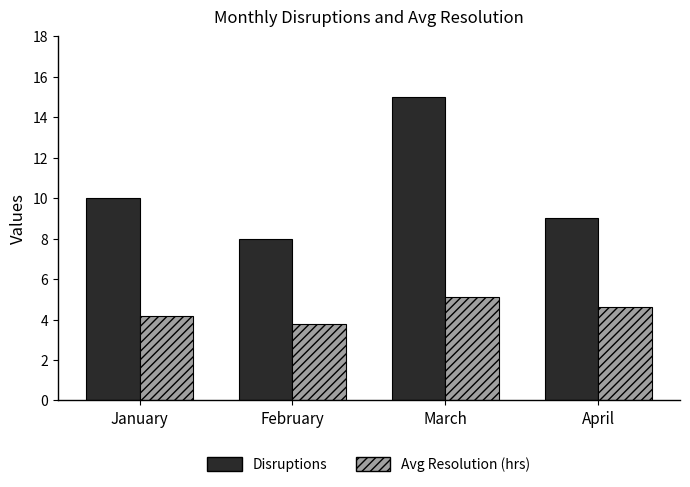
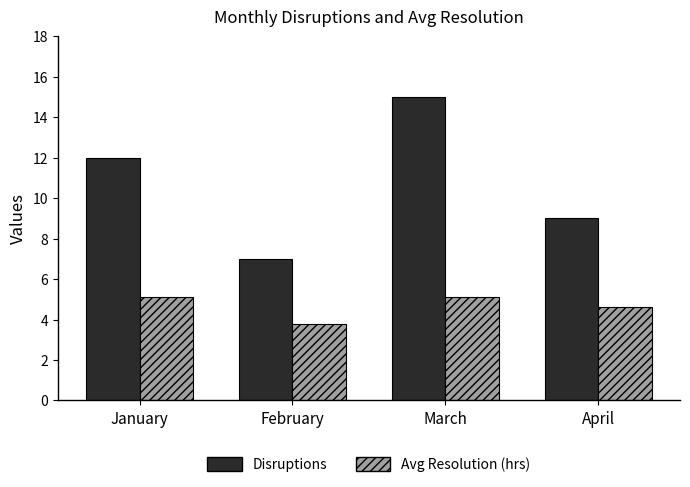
  {
    "Disruptions": {
-     "January": 10,
-     "February": 8,
+     "January": 12,
+     "February": 7,
      "March": 15,
      "April": 9
    },
    "Avg Resolution (hrs)": {
-     "January": 4.2,
+     "January": 5.1,
      "February": 3.8,
      "March": 5.1,
      "April": 4.6
    }
  }
